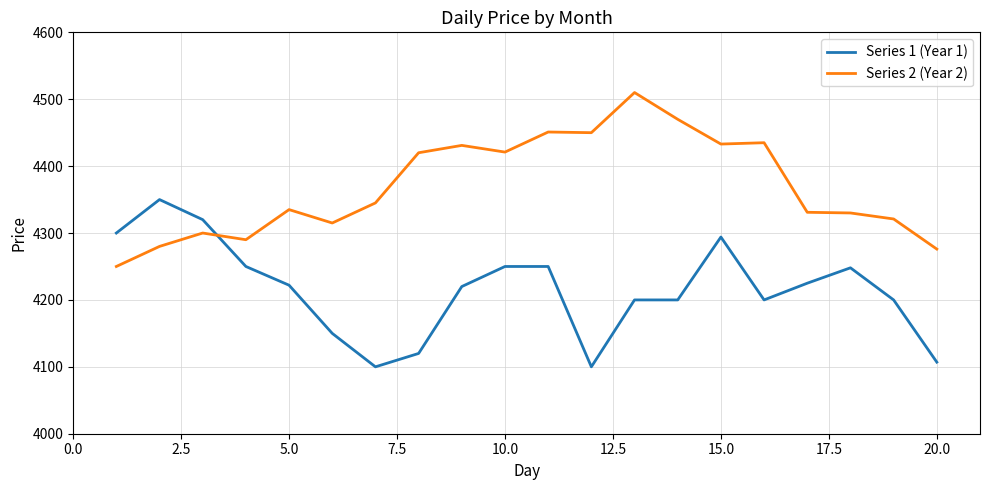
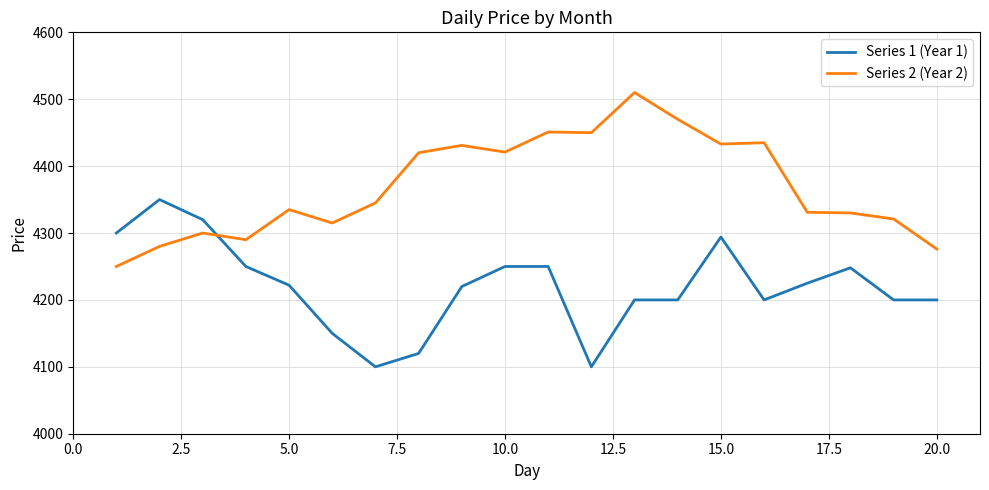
  {
    "Series 1 (Year 1)": {
      "5.0": 4220,
      "10.0": 4250,
      "15.0": 4290,
-     "20.0": 4110
+     "20.0": 4200
    },
    "Series 2 (Year 2)": {
      "5.0": 4340,
      "10.0": 4420,
      "15.0": 4430,
      "20.0": 4280
    }
  }
